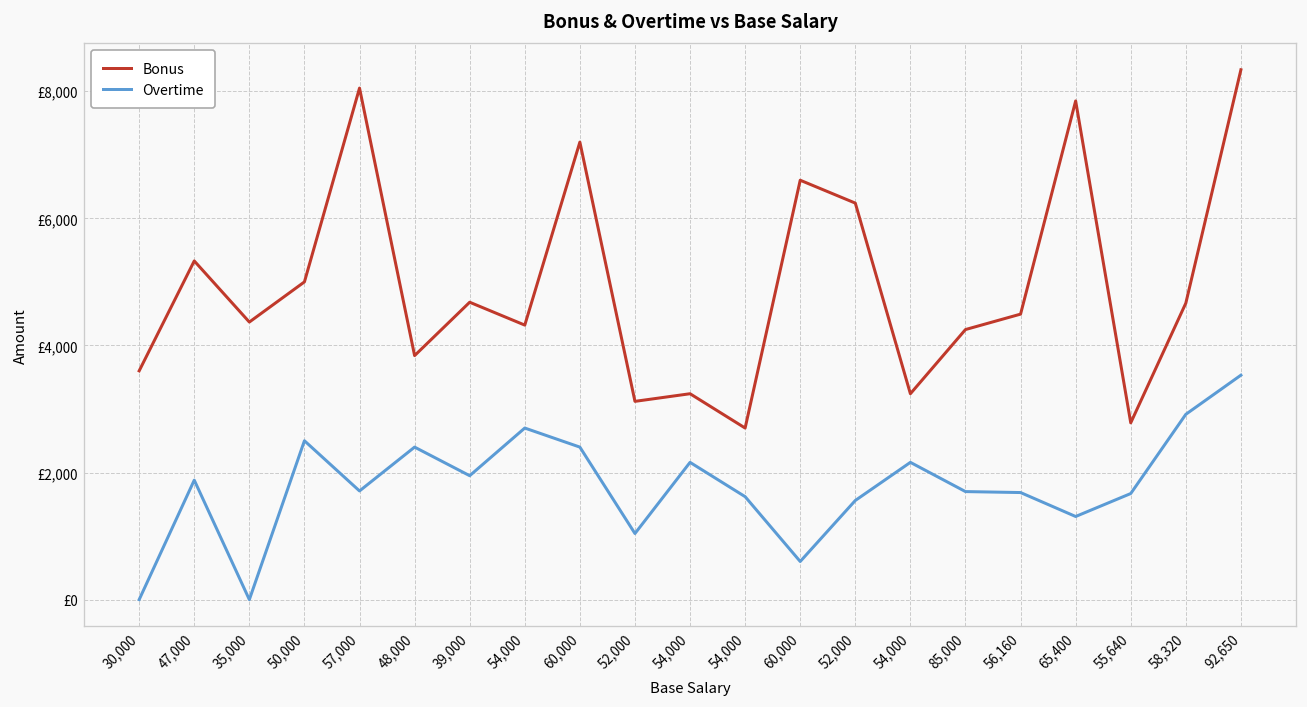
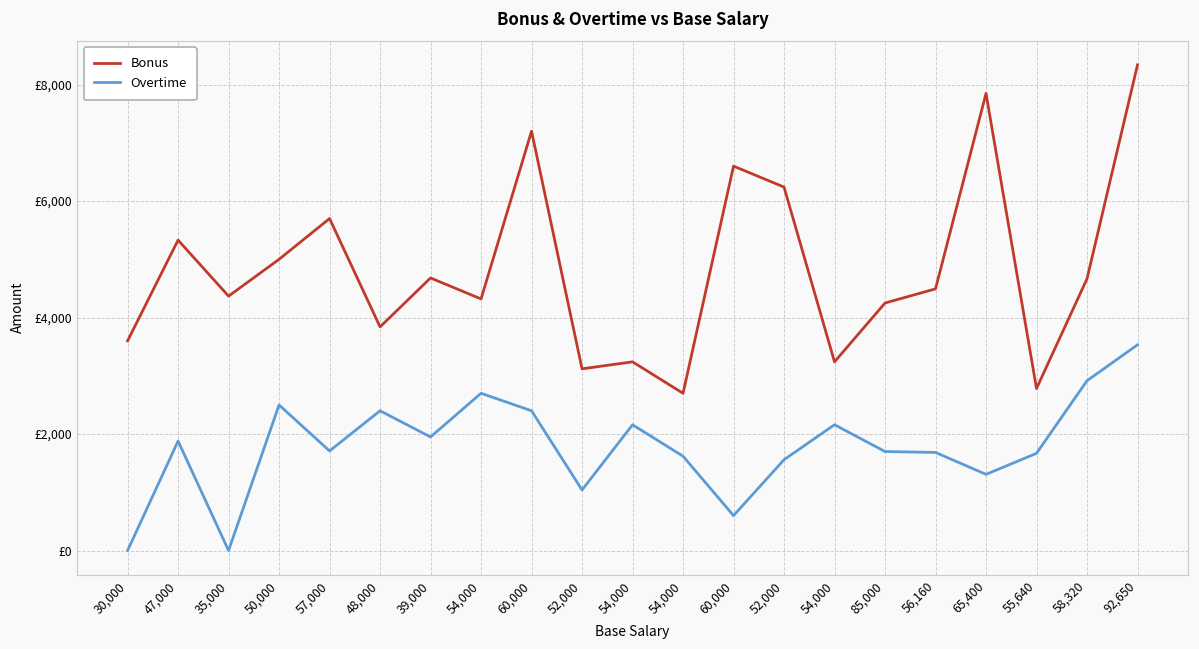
  {
    "Bonus": {
      "30,000": "£3,600",
      "47,000": "£5,300",
      "35,000": "£4,400",
      "50,000": "£5,000",
-     "57,000": "£8,100",
+     "57,000": "£5,700",
      "48,000": "£3,800",
      "39,000": "£4,700",
      "85,000": "£4,300",
      "56,160": "£4,500",
      "65,400": "£7,800",
      "55,640": "£2,800",
      "58,320": "£4,700",
      "92,650": "£8,300"
    },
    "Overtime": {
      "30,000": "£0",
      "47,000": "£1,900",
      "35,000": "£0",
      "50,000": "£2,500",
      "57,000": "£1,700",
      "48,000": "£2,400",
      "39,000": "£2,000",
      "85,000": "£1,700",
      "56,160": "£1,700",
      "65,400": "£1,300",
      "55,640": "£1,700",
      "58,320": "£2,900",
      "92,650": "£3,500"
    }
  }
